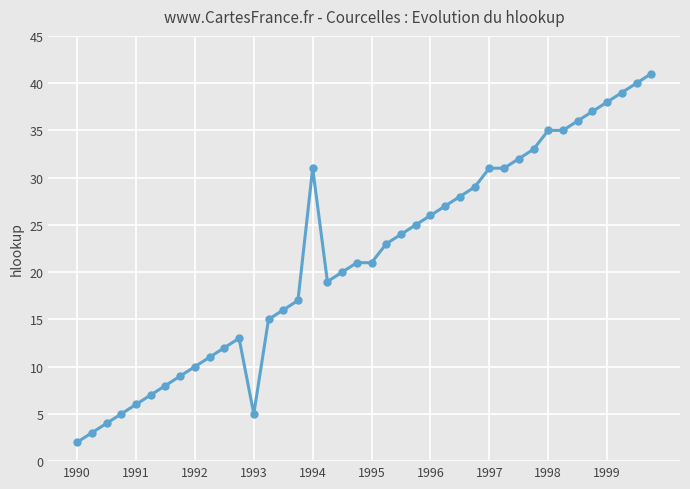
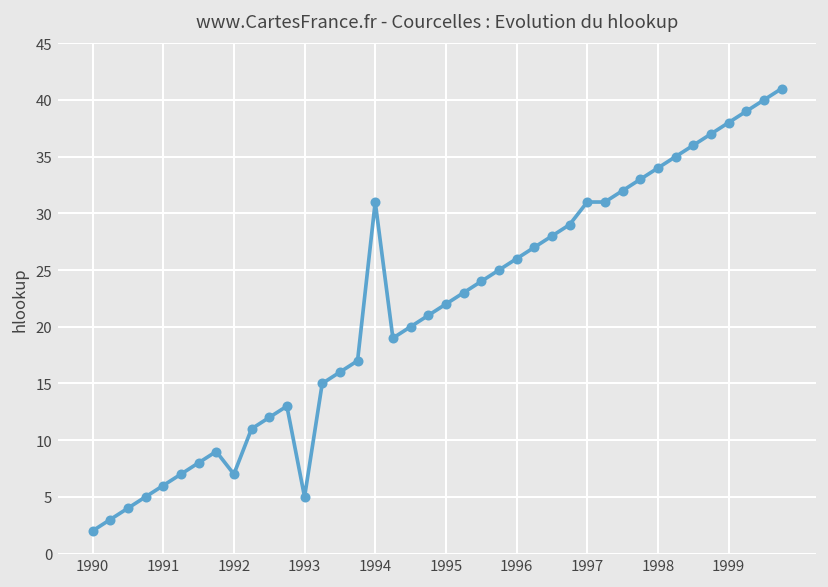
  {
    "1990": 2,
    "1991": 6,
-   "1992": 10,
+   "1992": 7,
    "1993": 5,
    "1994": 31,
-   "1995": 21,
+   "1995": 22,
    "1996": 26,
    "1997": 31,
-   "1998": 35,
+   "1998": 34,
    "1999": 38
  }
